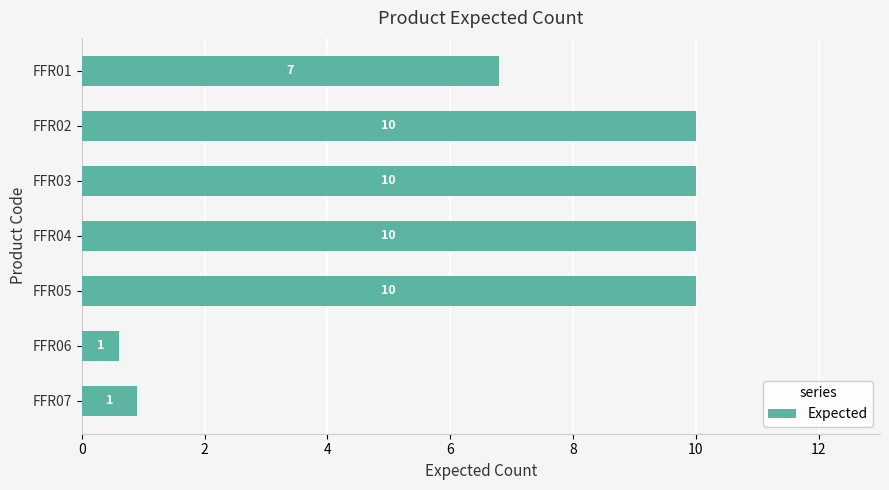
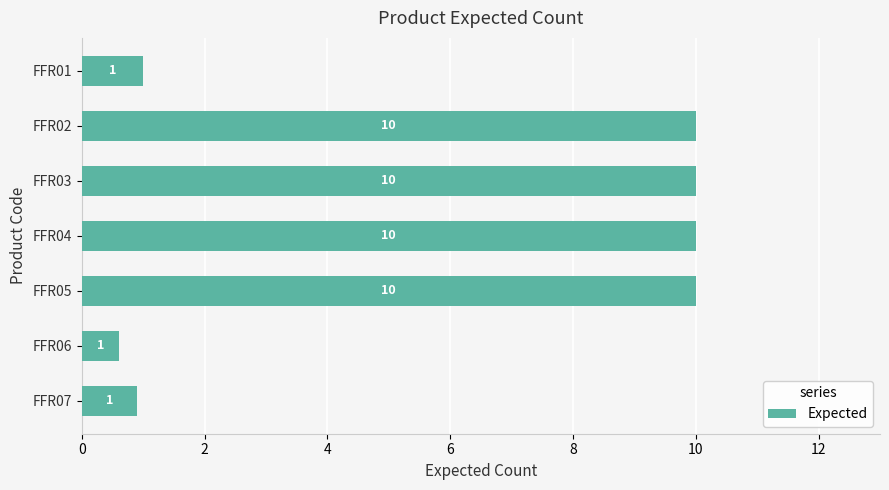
  {
-   "FFR01": 7,
+   "FFR01": 1,
    "FFR02": 10,
    "FFR03": 10,
    "FFR04": 10,
    "FFR05": 10,
    "FFR06": 1,
    "FFR07": 1
  }
